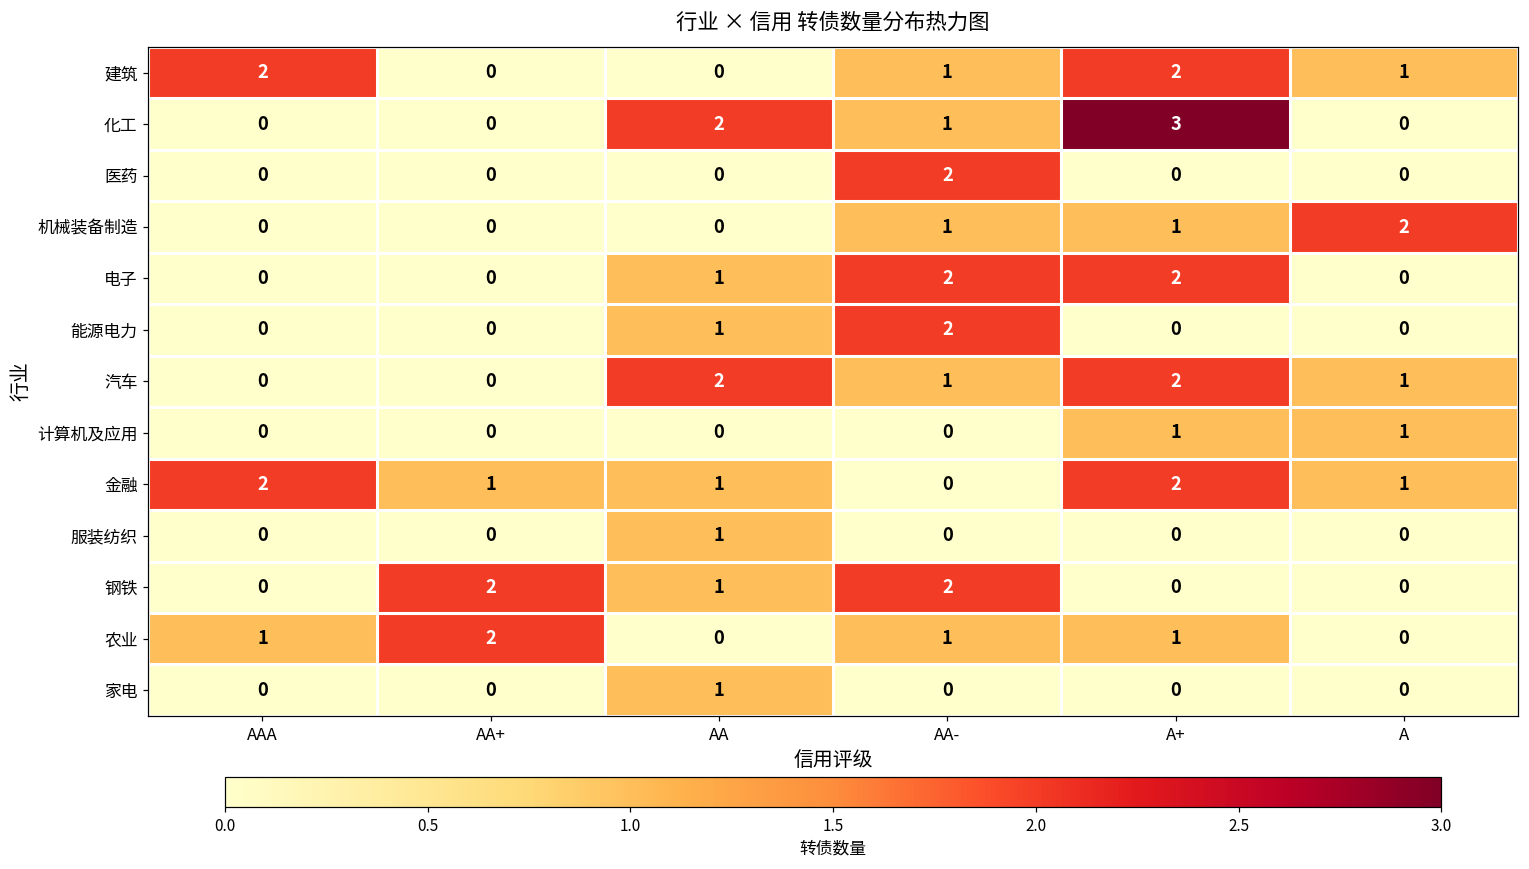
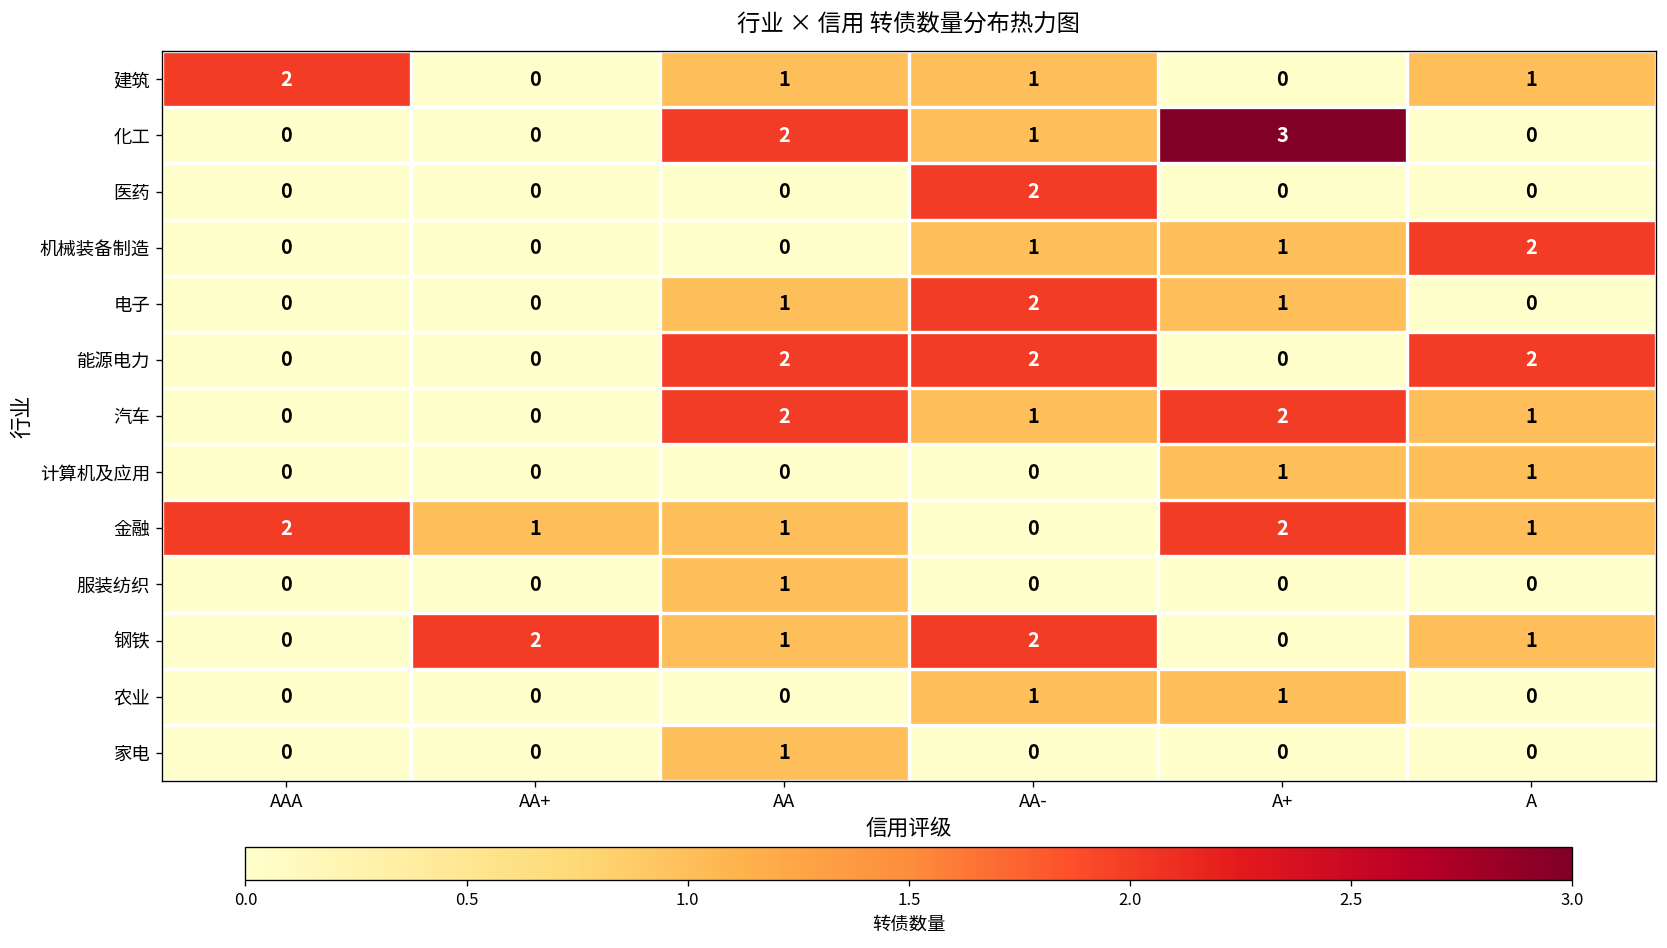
  {
    "建筑": {
      "AAA": 2,
      "AA+": 0,
-     "AA": 0,
+     "AA": 1,
      "AA-": 1,
-     "A+": 2,
+     "A+": 0,
      "A": 1
    },
    "化工": {
      "AAA": 0,
      "AA+": 0,
      "AA": 2,
      "AA-": 1,
      "A+": 3,
      "A": 0
    },
    "医药": {
      "AAA": 0,
      "AA+": 0,
      "AA": 0,
      "AA-": 2,
      "A+": 0,
      "A": 0
    },
    "机械装备制造": {
      "AAA": 0,
      "AA+": 0,
      "AA": 0,
      "AA-": 1,
      "A+": 1,
      "A": 2
    },
    "电子": {
      "AAA": 0,
      "AA+": 0,
      "AA": 1,
      "AA-": 2,
-     "A+": 2,
+     "A+": 1,
      "A": 0
    },
    "能源电力": {
      "AAA": 0,
      "AA+": 0,
-     "AA": 1,
+     "AA": 2,
      "AA-": 2,
      "A+": 0,
-     "A": 0
+     "A": 2
    },
    "汽车": {
      "AAA": 0,
      "AA+": 0,
      "AA": 2,
      "AA-": 1,
      "A+": 2,
      "A": 1
    },
    "计算机及应用": {
      "AAA": 0,
      "AA+": 0,
      "AA": 0,
      "AA-": 0,
      "A+": 1,
      "A": 1
    },
    "金融": {
      "AAA": 2,
      "AA+": 1,
      "AA": 1,
      "AA-": 0,
      "A+": 2,
      "A": 1
    },
    "服装纺织": {
      "AAA": 0,
      "AA+": 0,
      "AA": 1,
      "AA-": 0,
      "A+": 0,
      "A": 0
    },
    "钢铁": {
      "AAA": 0,
      "AA+": 2,
      "AA": 1,
      "AA-": 2,
      "A+": 0,
-     "A": 0
+     "A": 1
    },
    "农业": {
-     "AAA": 1,
-     "AA+": 2,
+     "AAA": 0,
+     "AA+": 0,
      "AA": 0,
      "AA-": 1,
      "A+": 1,
      "A": 0
    },
    "家电": {
      "AAA": 0,
      "AA+": 0,
      "AA": 1,
      "AA-": 0,
      "A+": 0,
      "A": 0
    }
  }
